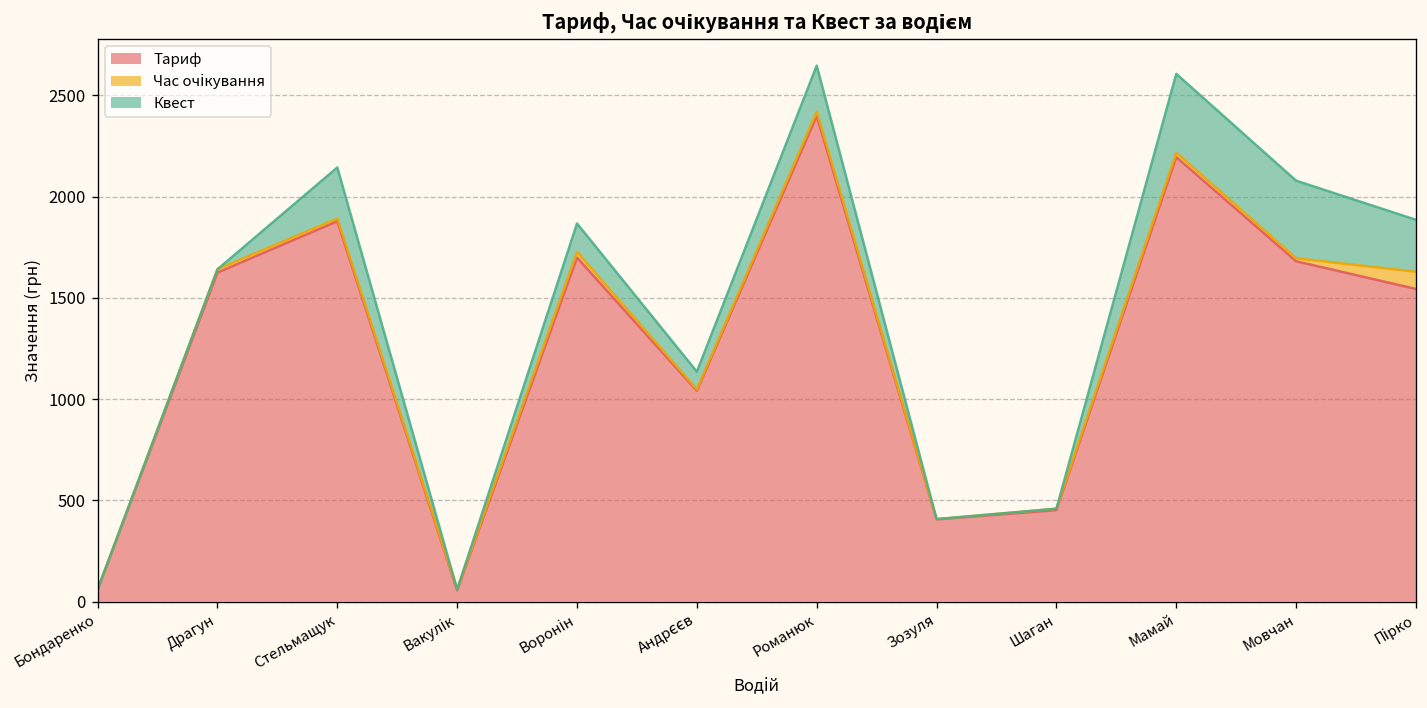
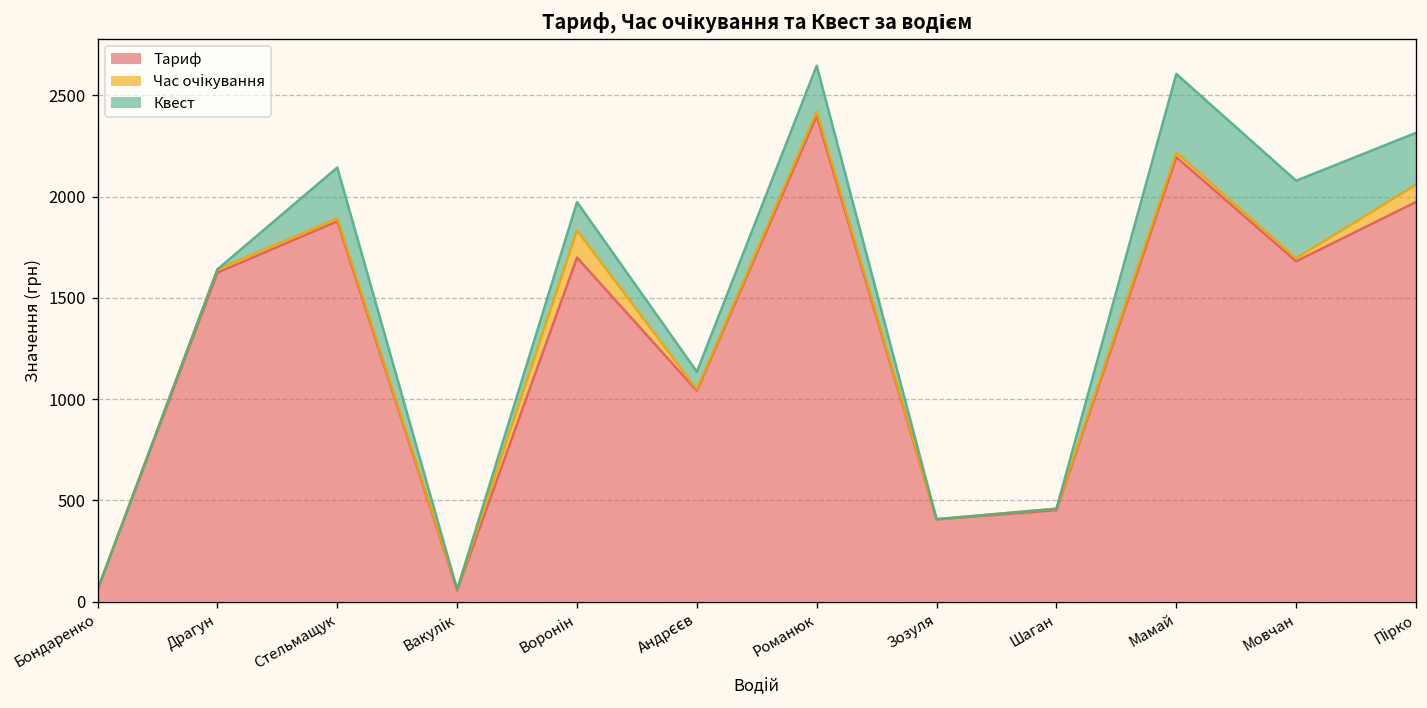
  {
    "Тариф": {
      "Драгун": 1630,
      "Воронін": 1700,
      "Романюк": 2400,
      "Мамай": 2200,
-     "Пірко": 1540
+     "Пірко": 1970
    },
    "Час очікування": {
-     "Воронін": 30,
+     "Воронін": 130,
      "Романюк": 20,
      "Мамай": 20,
      "Пірко": 90
    },
    "Квест": {
      "Стельмащук": 250,
      "Воронін": 140,
      "Андрєєв": 90,
      "Романюк": 230,
      "Мамай": 390,
      "Мовчан": 380,
      "Пірко": 260
    }
  }
